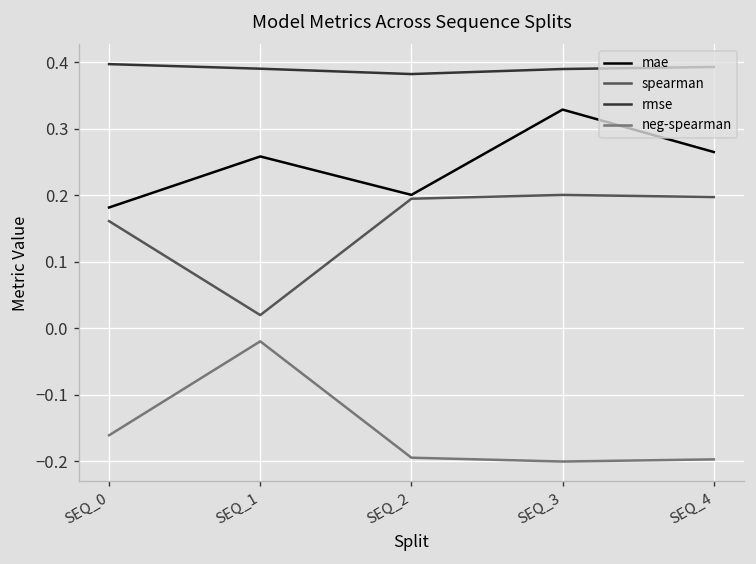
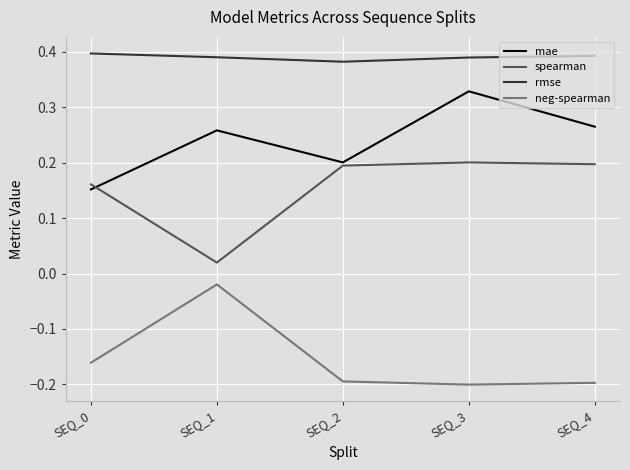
  {
    "mae": {
-     "SEQ_0": 0.18,
+     "SEQ_0": 0.15,
      "SEQ_1": 0.26,
      "SEQ_2": 0.20,
      "SEQ_3": 0.33,
      "SEQ_4": 0.26
    }
  }
